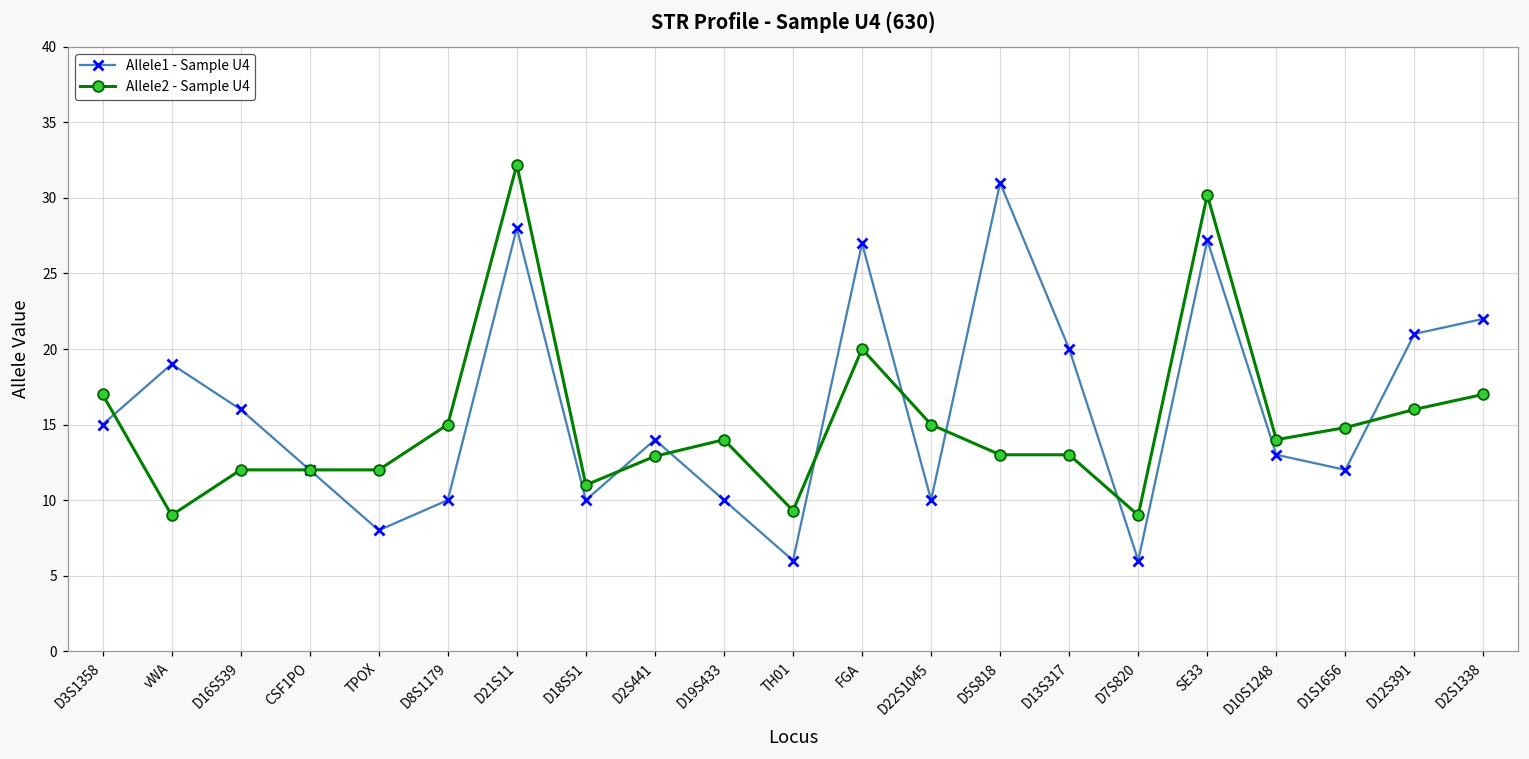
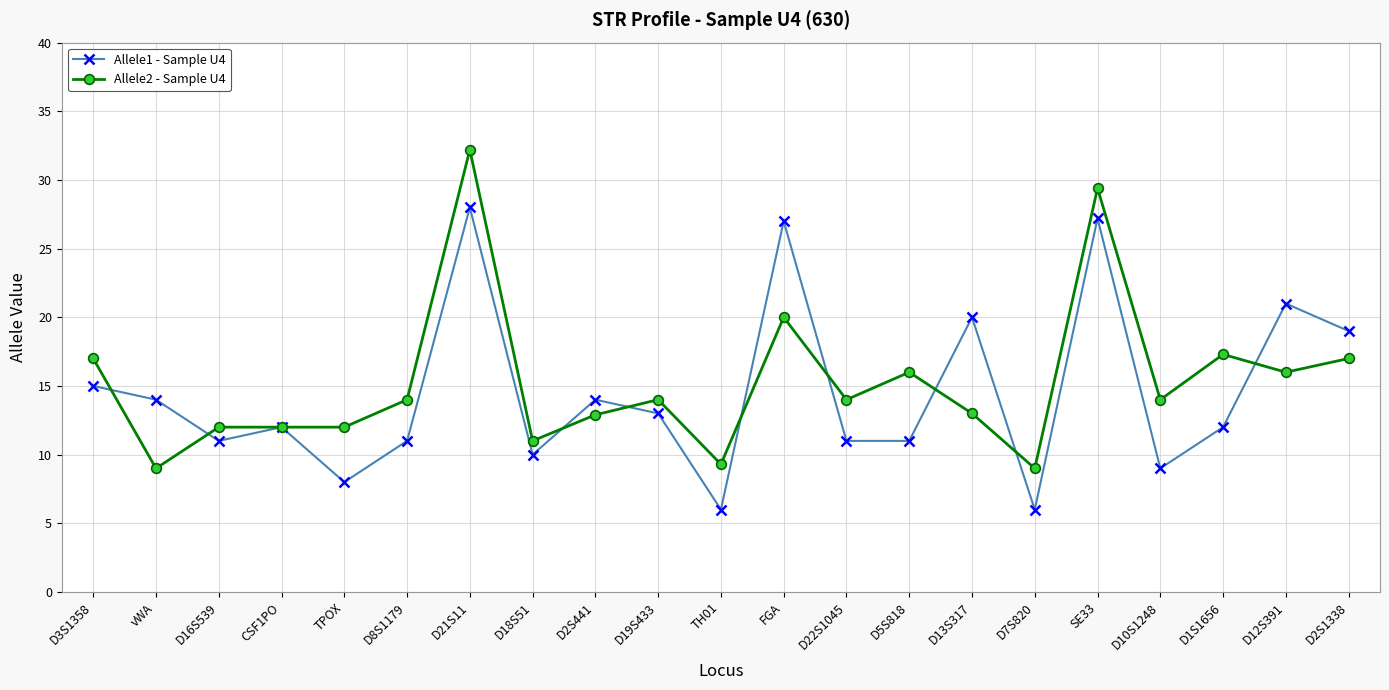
  {
    "Allele1 - Sample U4": {
      "D3S1358": 15,
-     "vWA": 19,
-     "D16S539": 16,
+     "vWA": 14,
+     "D16S539": 11,
      "TPOX": 8,
-     "D8S1179": 10,
+     "D8S1179": 11,
      "D21S11": 28,
      "D18S51": 10,
      "D2S441": 14,
-     "D19S433": 10,
+     "D19S433": 13,
      "TH01": 6,
      "FGA": 27,
-     "D22S1045": 10,
-     "D5S818": 31,
+     "D22S1045": 11,
+     "D5S818": 11,
      "D13S317": 20,
      "D7S820": 6,
      "SE33": 27.2,
-     "D10S1248": 13,
+     "D10S1248": 9,
      "D1S1656": 12,
      "D12S391": 21,
-     "D2S1338": 22
+     "D2S1338": 19
    },
    "Allele2 - Sample U4": {
      "D3S1358": 17.0,
      "vWA": 9.0,
      "D16S539": 12.0,
      "TPOX": 12.0,
-     "D8S1179": 15,
+     "D8S1179": 14,
      "D21S11": 32.2,
      "D18S51": 11.0,
      "D2S441": 12.9,
      "D19S433": 14.0,
      "TH01": 9.3,
      "FGA": 20.0,
-     "D22S1045": 15,
-     "D5S818": 13,
+     "D22S1045": 14,
+     "D5S818": 16,
      "D13S317": 13.0,
      "D7S820": 9.0,
-     "SE33": 30.2,
+     "SE33": 29.4,
      "D10S1248": 14.0,
-     "D1S1656": 14.8,
+     "D1S1656": 17.3,
      "D12S391": 16.0,
      "D2S1338": 17.0
    }
  }
